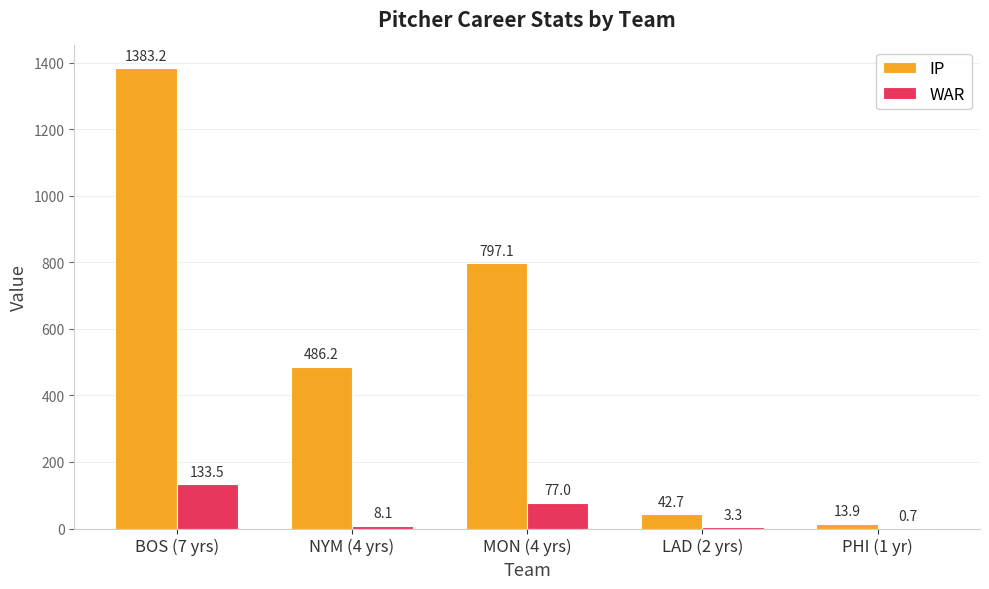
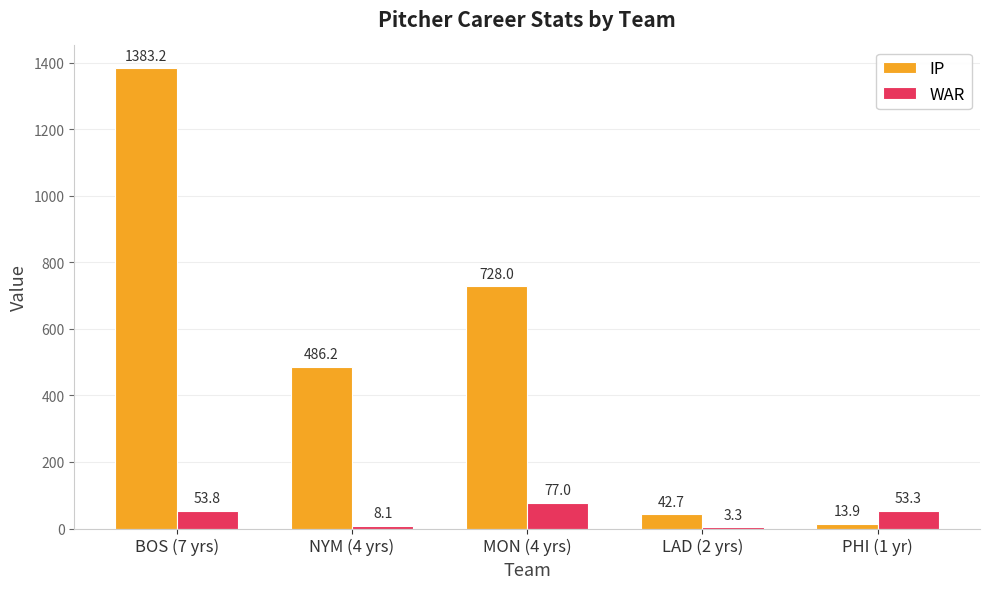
  {
    "IP": {
      "BOS (7 yrs)": 1383.2,
      "NYM (4 yrs)": 486.2,
-     "MON (4 yrs)": 797.1,
+     "MON (4 yrs)": 728.0,
      "LAD (2 yrs)": 42.7,
      "PHI (1 yr)": 13.9
    },
    "WAR": {
-     "BOS (7 yrs)": 133.5,
+     "BOS (7 yrs)": 53.8,
      "NYM (4 yrs)": 8.1,
      "MON (4 yrs)": 77.0,
      "LAD (2 yrs)": 3.3,
-     "PHI (1 yr)": 0.7
+     "PHI (1 yr)": 53.3
    }
  }
